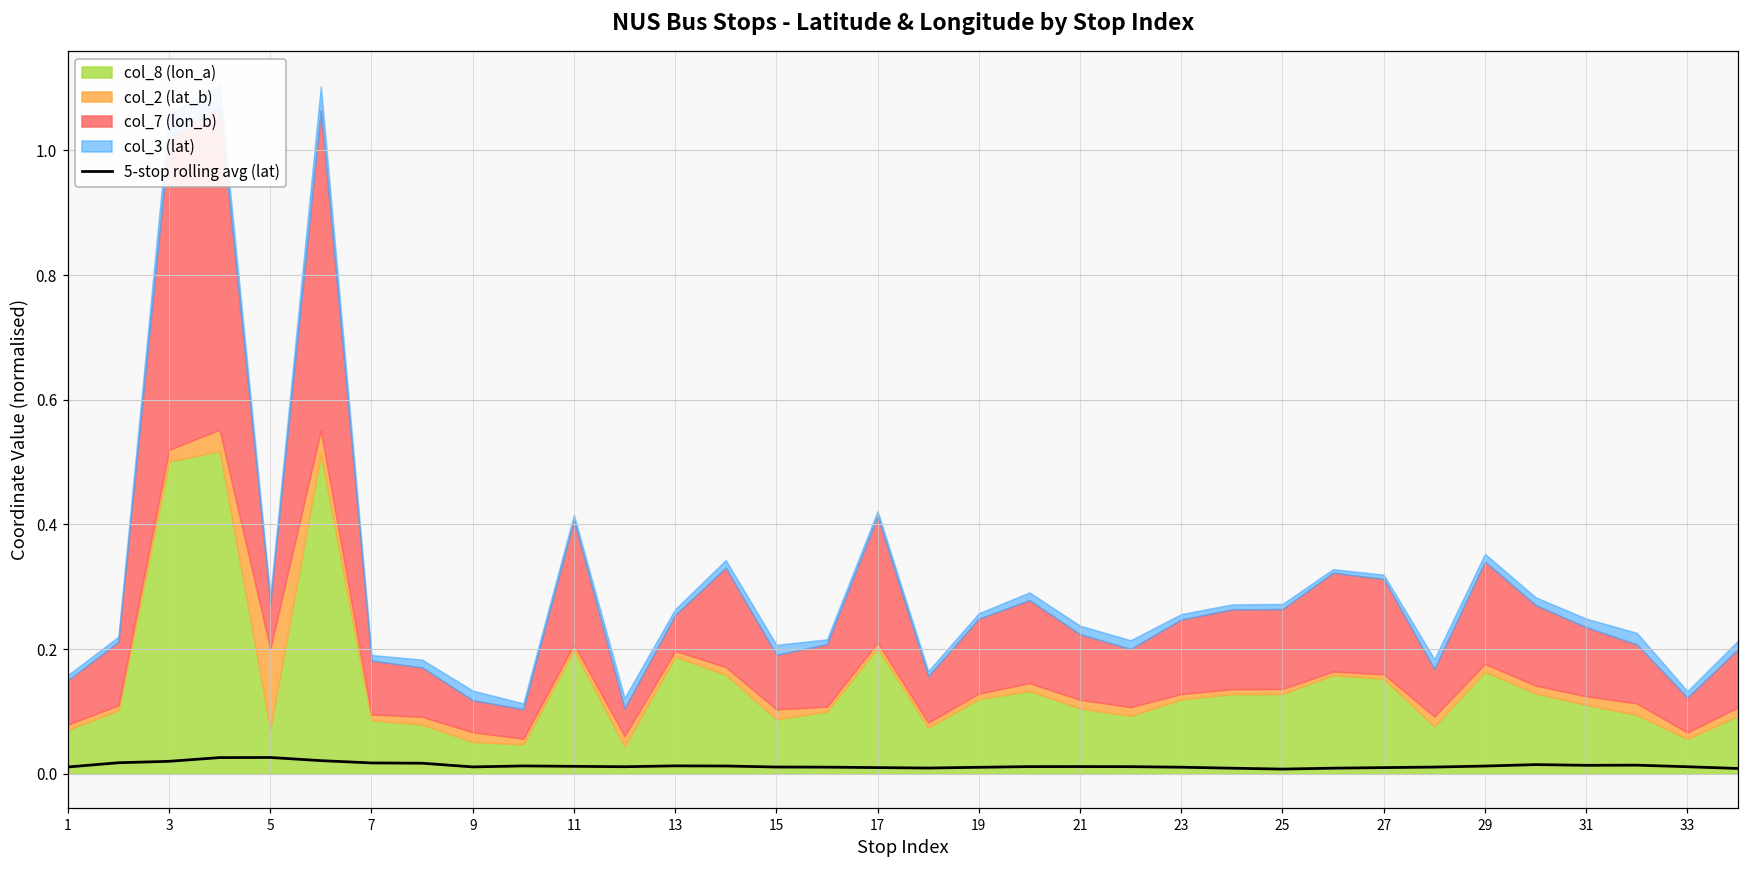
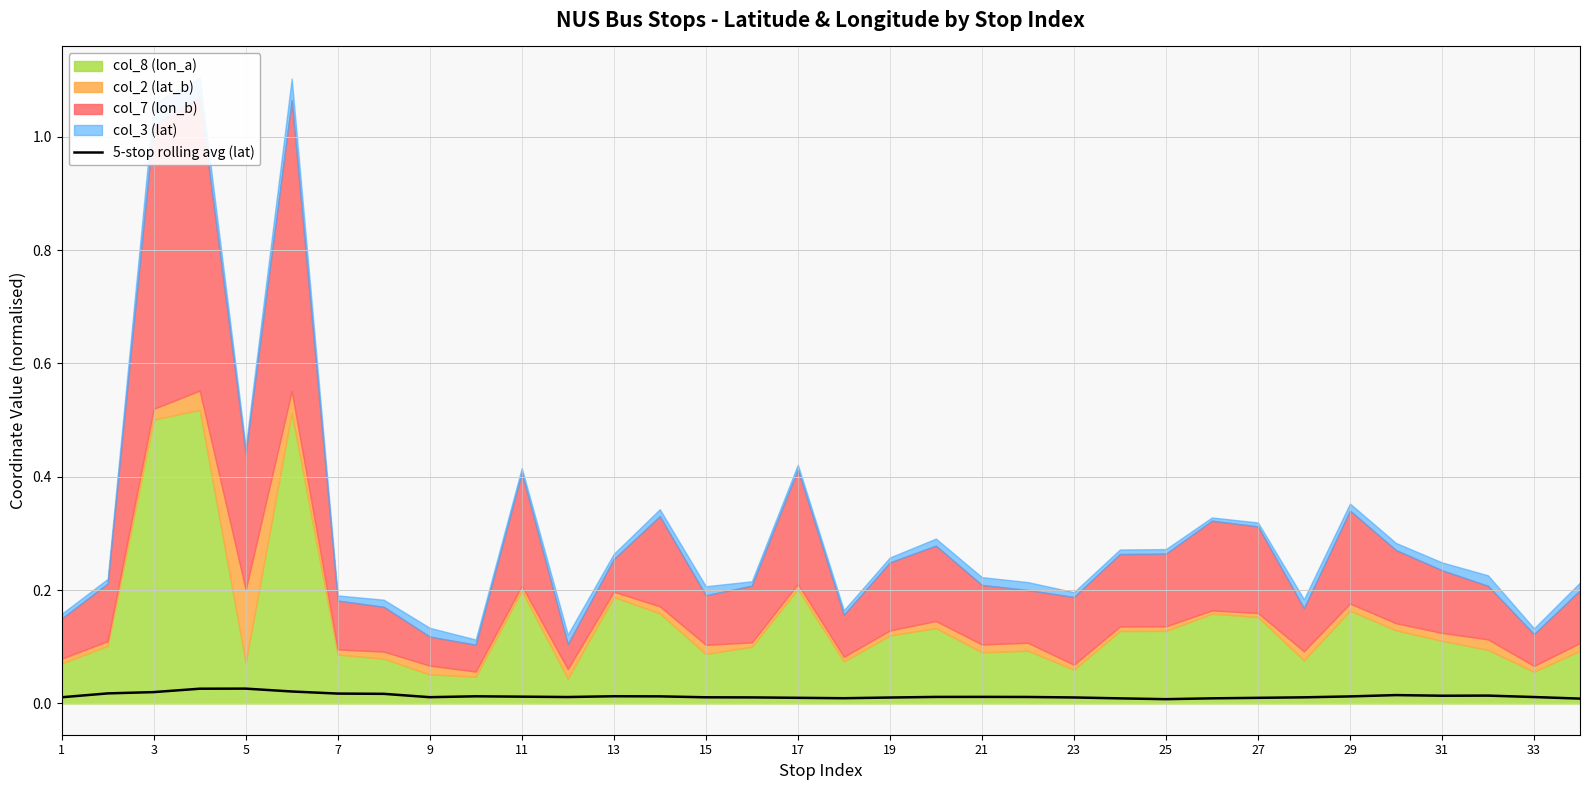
  {
    "5-stop rolling avg (lat)": {
      "1": 0.01,
      "3": 0.02,
      "5": 0.03,
      "7": 0.02,
      "9": 0.01,
      "11": 0.01,
      "13": 0.01,
      "15": 0.01,
      "17": 0.01,
      "19": 0.01,
      "21": 0.01,
      "23": 0.01,
      "25": 0.01,
      "27": 0.01,
      "29": 0.01,
      "31": 0.01,
      "33": 0.01
    },
    "col_8 (lon_a)": {
      "1": 0.07,
      "3": 0.50,
      "5": 0.07,
      "7": 0.09,
      "9": 0.05,
      "11": 0.20,
      "13": 0.19,
      "15": 0.09,
      "17": 0.20,
      "19": 0.12,
-     "21": 0.10,
-     "23": 0.12,
+     "21": 0.09,
+     "23": 0.06,
      "25": 0.13,
      "27": 0.15,
      "29": 0.16,
      "31": 0.11,
      "33": 0.06
    },
    "col_2 (lat_b)": {
      "1": 0.01,
      "3": 0.02,
      "5": 0.13,
      "7": 0.01,
      "9": 0.02,
      "11": 0.01,
      "13": 0.01,
      "15": 0.02,
      "17": 0.01,
      "19": 0.01,
      "21": 0.01,
      "23": 0.01,
      "25": 0.01,
      "27": 0.01,
      "29": 0.01,
      "31": 0.01,
      "33": 0.01
    },
    "col_7 (lon_b)": {
      "1": 0.07,
-     "5": 0.07,
+     "5": 0.24,
      "7": 0.09,
      "9": 0.05,
      "11": 0.20,
      "13": 0.06,
      "15": 0.09,
      "17": 0.20,
      "19": 0.12,
      "21": 0.10,
      "23": 0.12,
      "25": 0.13,
      "27": 0.15,
      "29": 0.16,
      "31": 0.11,
      "33": 0.06
    },
    "col_3 (lat)": {
      "1": 0.01,
      "5": 0.01,
      "7": 0.01,
      "9": 0.02,
      "11": 0.01,
      "13": 0.01,
      "15": 0.02,
      "17": 0.01,
      "19": 0.01,
      "21": 0.01,
      "23": 0.01,
      "25": 0.01,
      "27": 0.01,
      "29": 0.01,
      "31": 0.01,
      "33": 0.01
    }
  }
